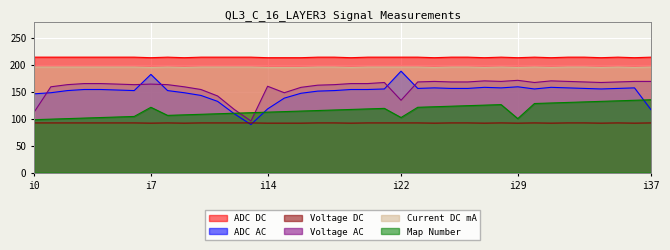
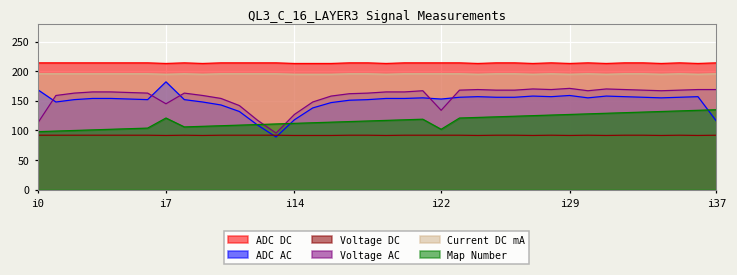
  {
    "ADC DC": {
      "i0": 210,
      "i7": 210,
      "i14": 210,
      "i22": 210,
      "i29": 210,
      "i37": 210
    },
    "ADC AC": {
-     "i0": 150,
+     "i0": 170,
      "i7": 180,
      "i14": 120,
-     "i22": 190,
+     "i22": 150,
      "i29": 160,
      "i37": 120
    },
    "Voltage DC": {
      "i0": 90,
      "i7": 90,
      "i14": 90,
      "i22": 90,
      "i29": 90,
      "i37": 90
    },
    "Voltage AC": {
      "i0": 110,
-     "i7": 160,
-     "i14": 160,
+     "i7": 150,
+     "i14": 130,
      "i22": 130,
      "i29": 170,
      "i37": 170
    },
    "Current DC mA": {
      "i0": 200,
      "i7": 190,
      "i14": 190,
      "i22": 200,
      "i29": 190,
      "i37": 200
    },
    "Map Number": {
      "i0": 100,
      "i7": 120,
      "i14": 110,
      "i22": 100,
-     "i29": 100,
+     "i29": 130,
      "i37": 140
    }
  }
